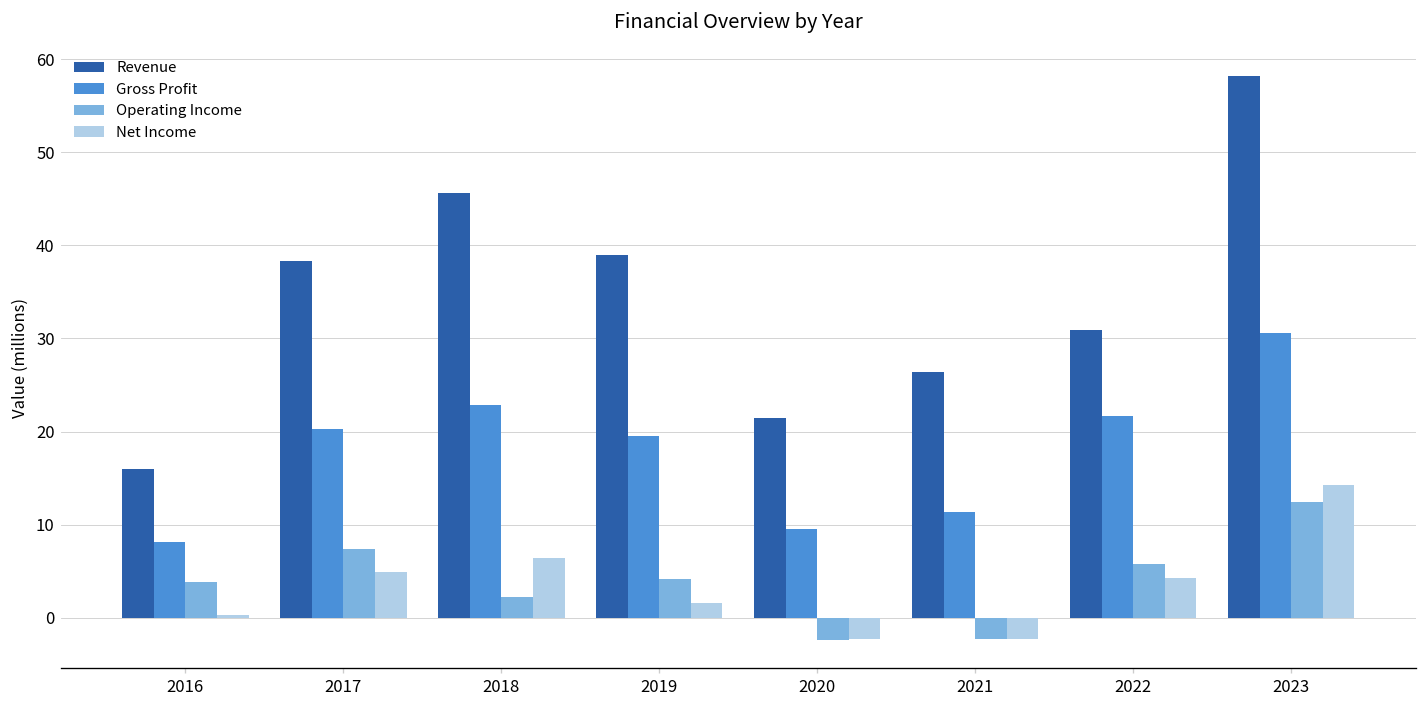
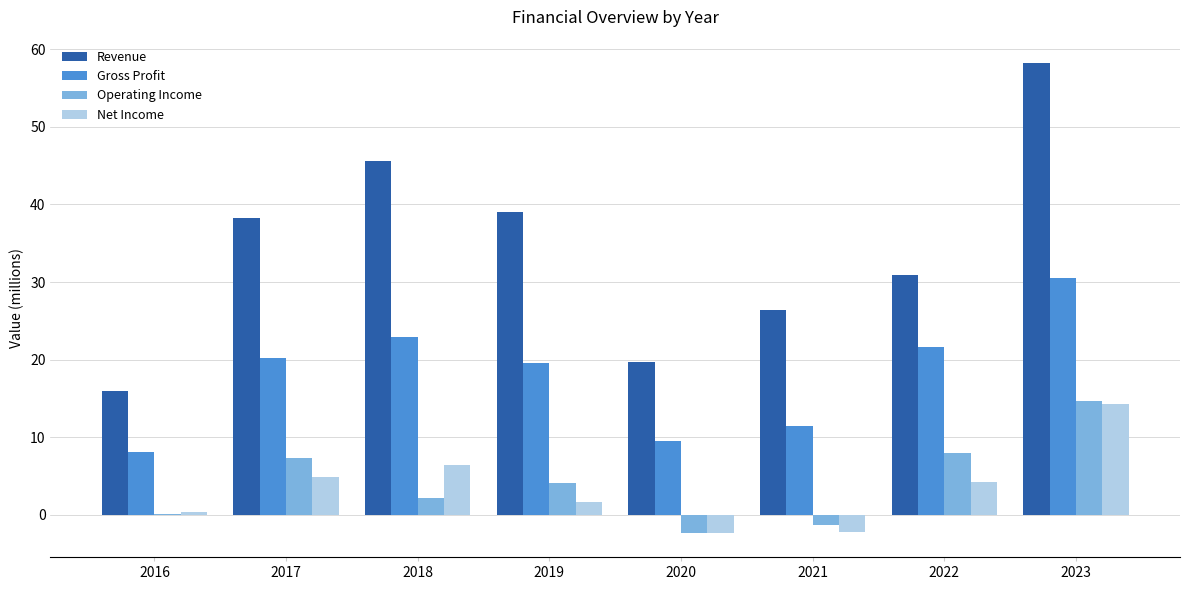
  {
    "Revenue": {
      "2016": 16,
      "2017": 38,
      "2018": 46,
      "2019": 39,
-     "2020": 21,
+     "2020": 20,
      "2021": 26,
      "2022": 31,
      "2023": 58
    },
    "Gross Profit": {
      "2016": 8,
      "2017": 20,
      "2018": 23,
      "2019": 20,
      "2020": 10,
      "2021": 11,
      "2022": 22,
      "2023": 31
    },
    "Operating Income": {
-     "2016": 4,
+     "2016": 0,
      "2017": 7,
      "2018": 2,
      "2019": 4,
      "2020": -2,
-     "2021": -2,
-     "2022": 6,
-     "2023": 12
+     "2021": -1,
+     "2022": 8,
+     "2023": 15
    },
    "Net Income": {
      "2016": 0,
      "2017": 5,
      "2018": 6,
      "2019": 2,
      "2020": -2,
      "2021": -2,
      "2022": 4,
      "2023": 14
    }
  }
